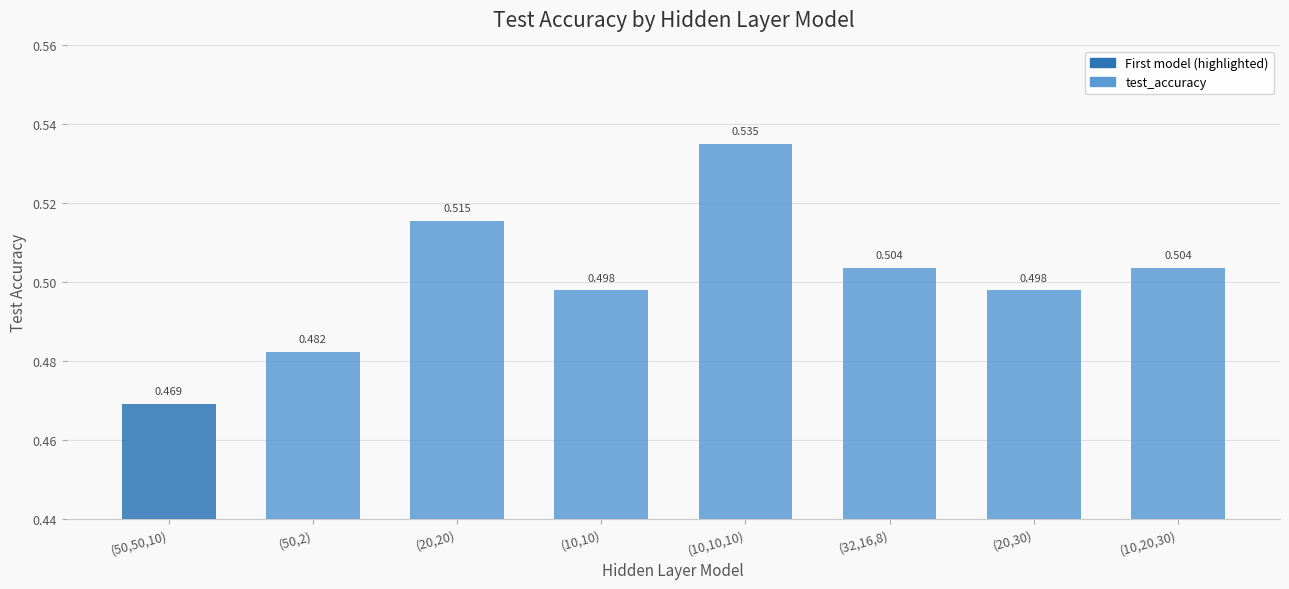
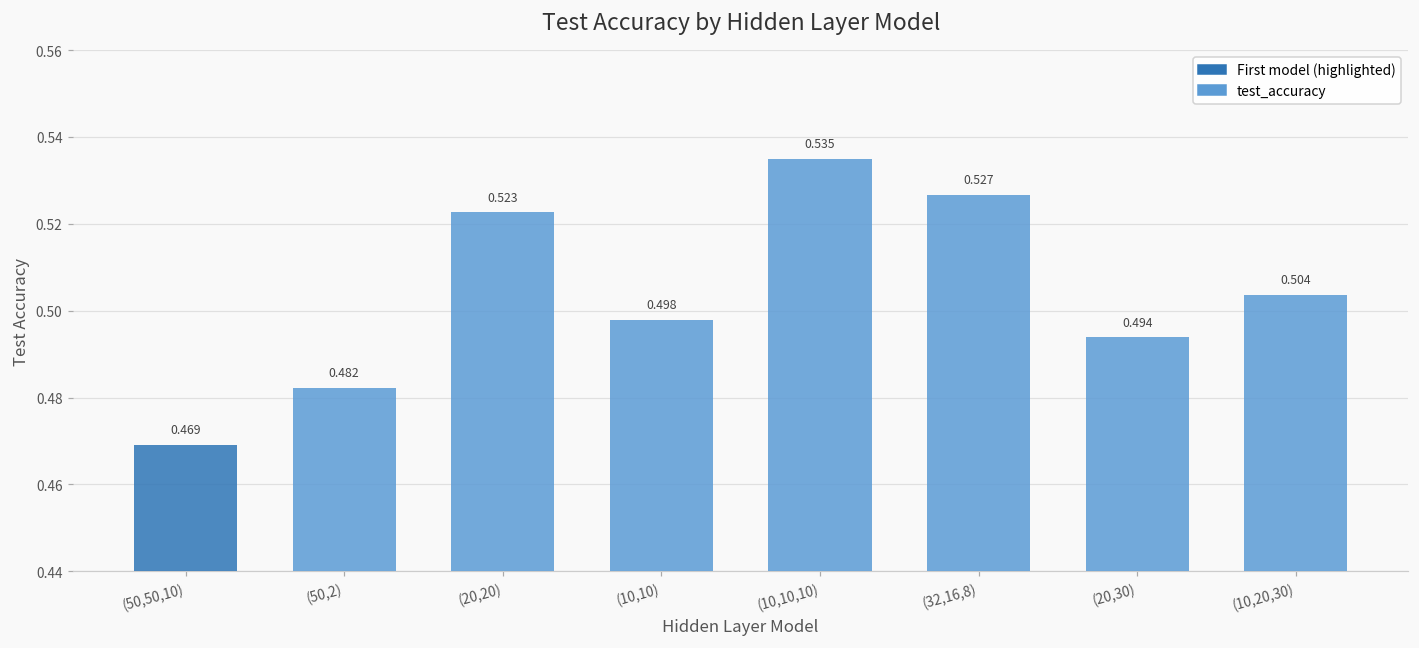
  {
    "(50,50,10)": 0.469,
    "(50,2)": 0.482,
-   "(20,20)": 0.515,
+   "(20,20)": 0.523,
    "(10,10)": 0.498,
    "(10,10,10)": 0.535,
-   "(32,16,8)": 0.504,
-   "(20,30)": 0.498,
+   "(32,16,8)": 0.527,
+   "(20,30)": 0.494,
    "(10,20,30)": 0.504
  }
